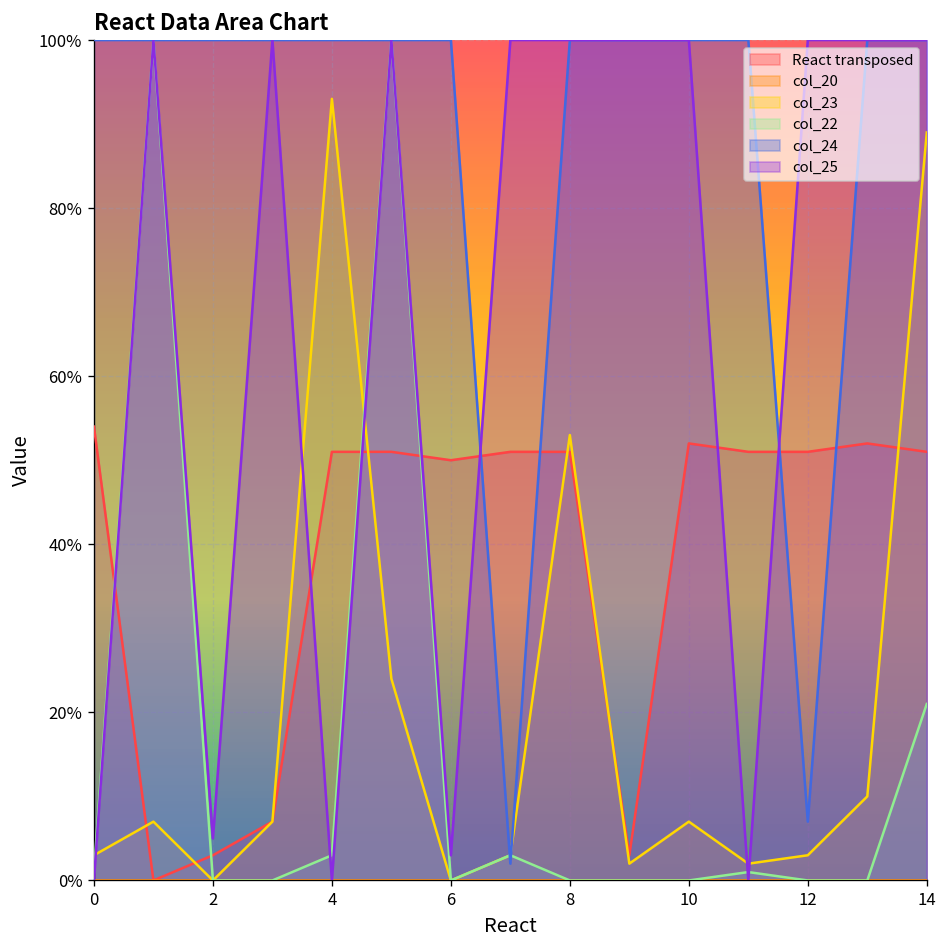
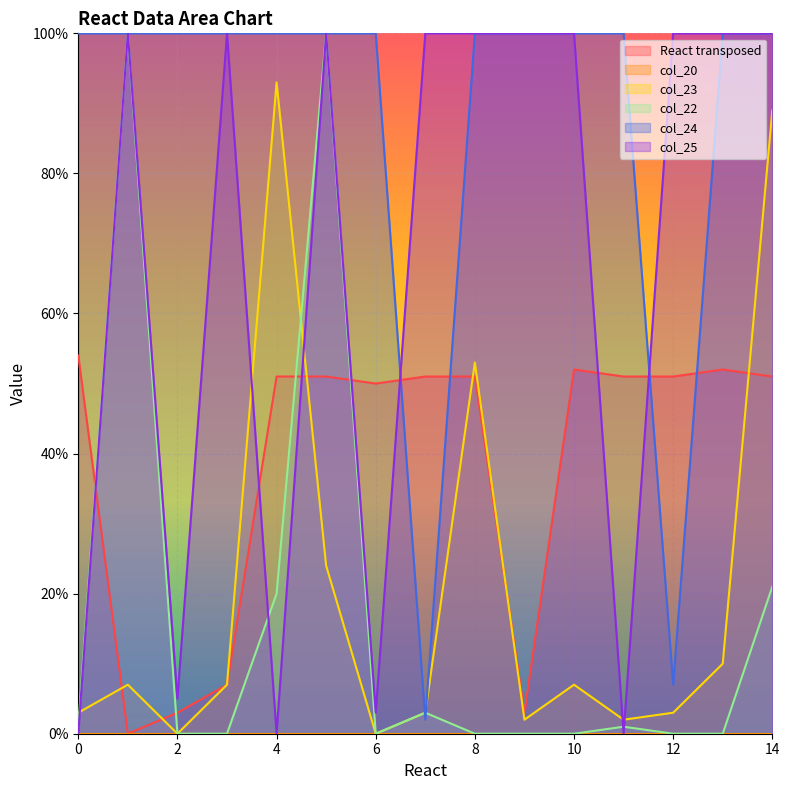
  {
    "col_22": {
      "0": "1%",
-     "4": "3%",
+     "4": "20%",
      "14": "21%"
    }
  }
